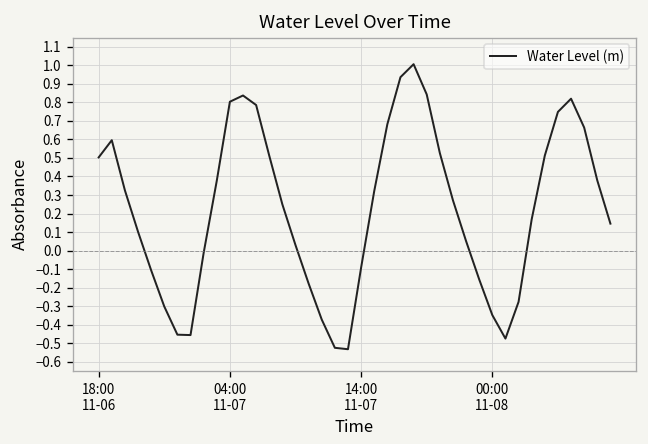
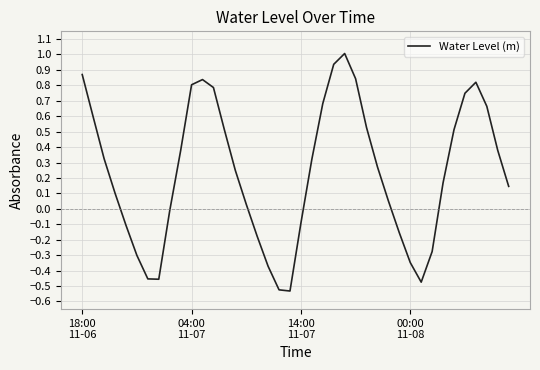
  {
-   "18:00 11-06": 0.50,
+   "18:00 11-06": 0.87,
    "04:00 11-07": 0.80,
    "14:00 11-07": -0.09,
    "00:00 11-08": -0.35
  }
